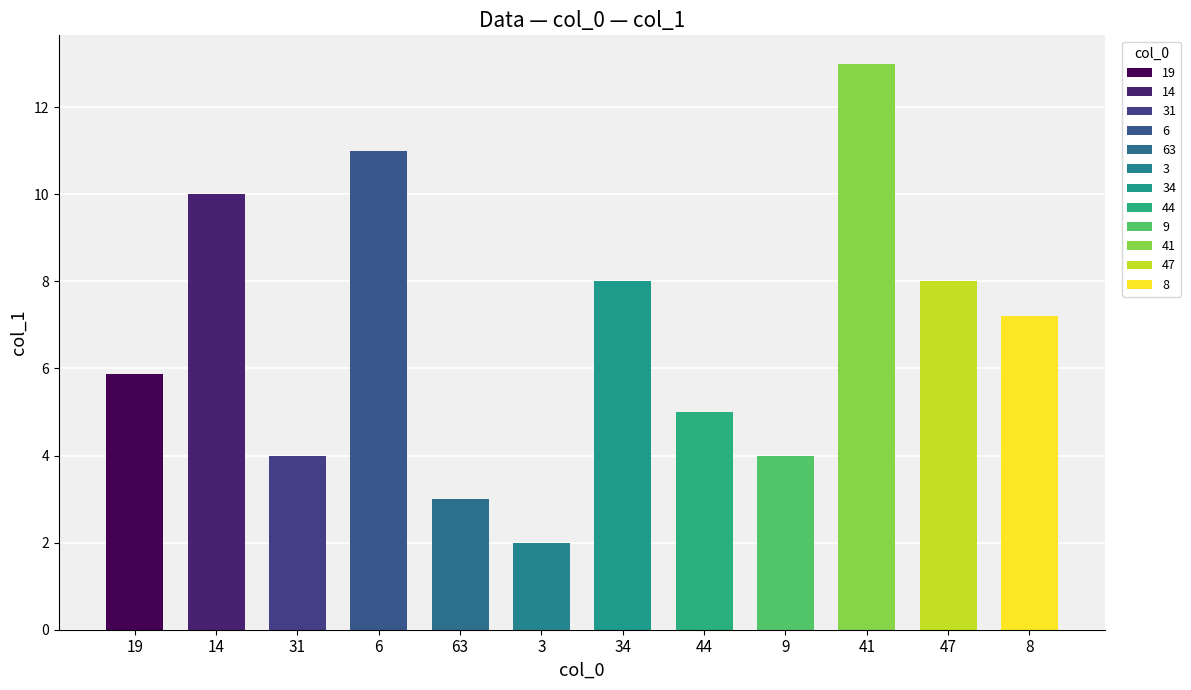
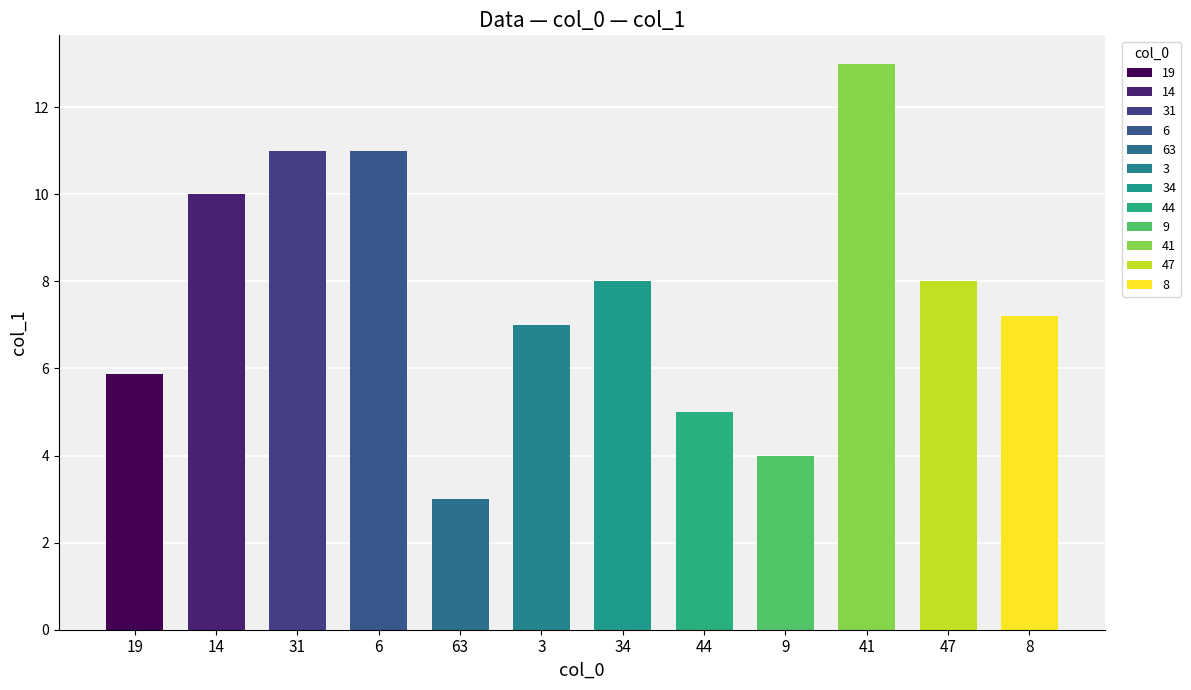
  {
    "19": 5.9,
    "14": 10,
-   "31": 4,
+   "31": 11,
    "6": 11,
    "63": 3,
-   "3": 2,
+   "3": 7,
    "34": 8,
    "44": 5,
    "9": 4,
    "41": 13,
    "47": 8,
    "8": 7.2
  }
